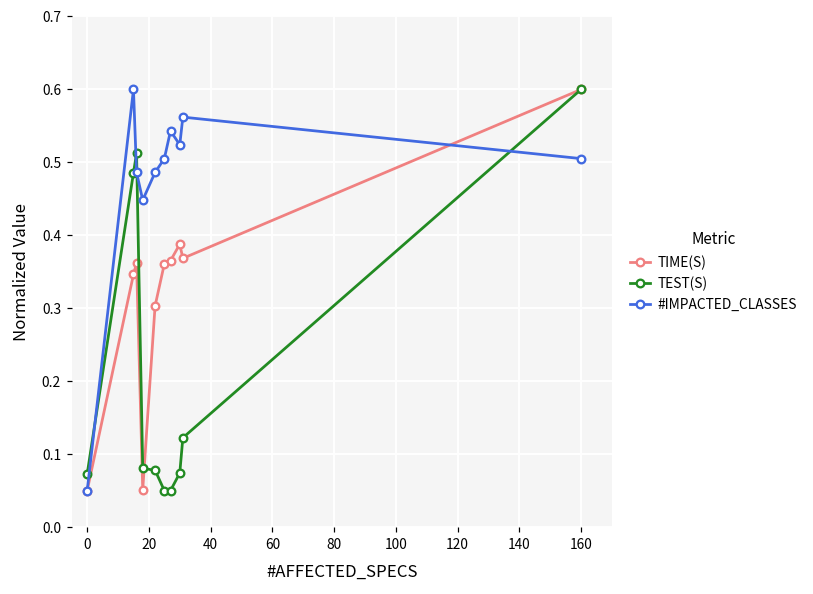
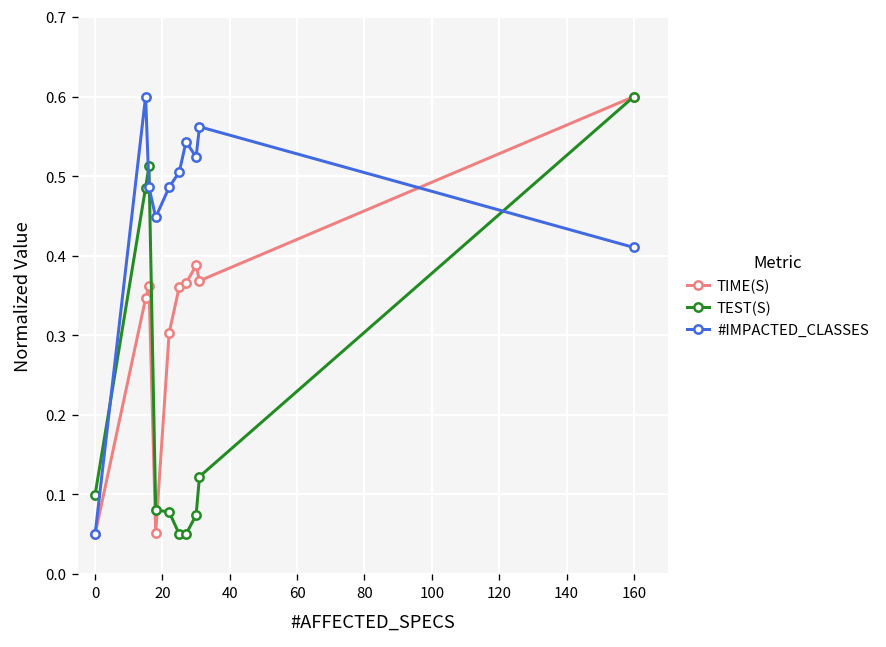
  {
    "TEST(S)": {
-     "0": 0.07
+     "0": 0.10
    },
    "#IMPACTED_CLASSES": {
-     "160": 0.51
+     "160": 0.41
    }
  }
